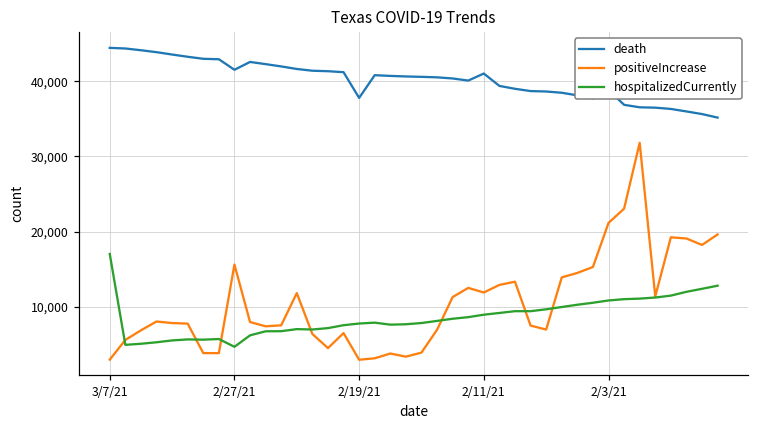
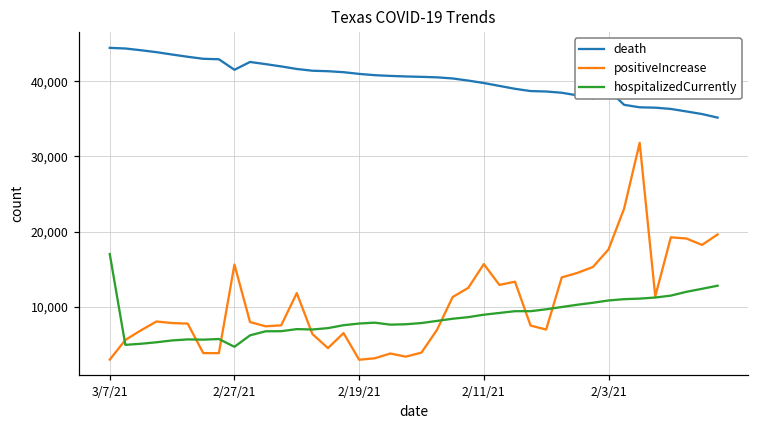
  {
    "death": {
      "3/7/21": "44,000",
      "2/27/21": "42,000",
-     "2/19/21": "38,000",
-     "2/11/21": "41,000"
+     "2/19/21": "41,000",
+     "2/11/21": "40,000"
    },
    "positiveIncrease": {
      "3/7/21": "3,000",
      "2/27/21": "16,000",
      "2/19/21": "3,000",
-     "2/11/21": "12,000",
-     "2/3/21": "21,000"
+     "2/11/21": "16,000",
+     "2/3/21": "18,000"
    },
    "hospitalizedCurrently": {
      "3/7/21": "17,000",
      "2/27/21": "5,000",
      "2/19/21": "8,000",
      "2/11/21": "9,000",
      "2/3/21": "11,000"
    }
  }
